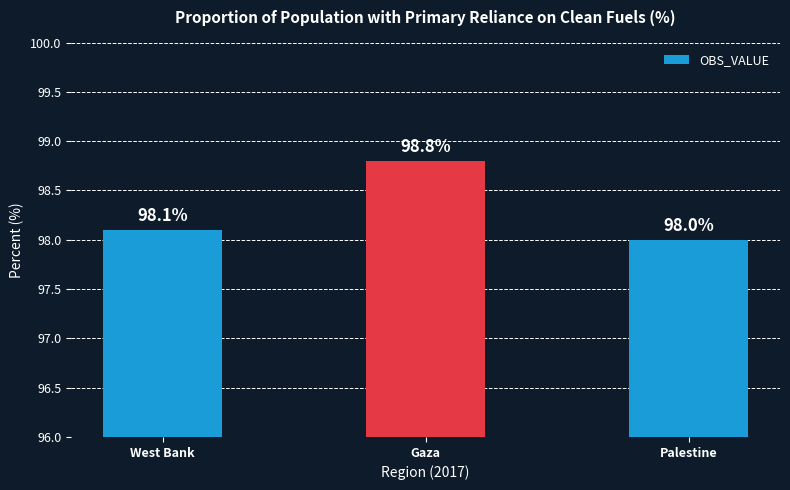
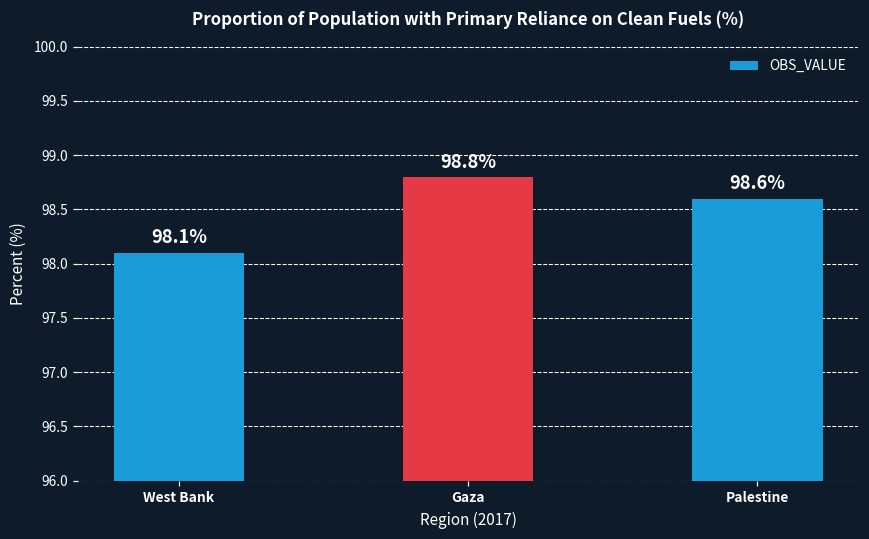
  {
    "West Bank": "98.1%",
    "Gaza": "98.8%",
-   "Palestine": "98.0%"
+   "Palestine": "98.6%"
  }
